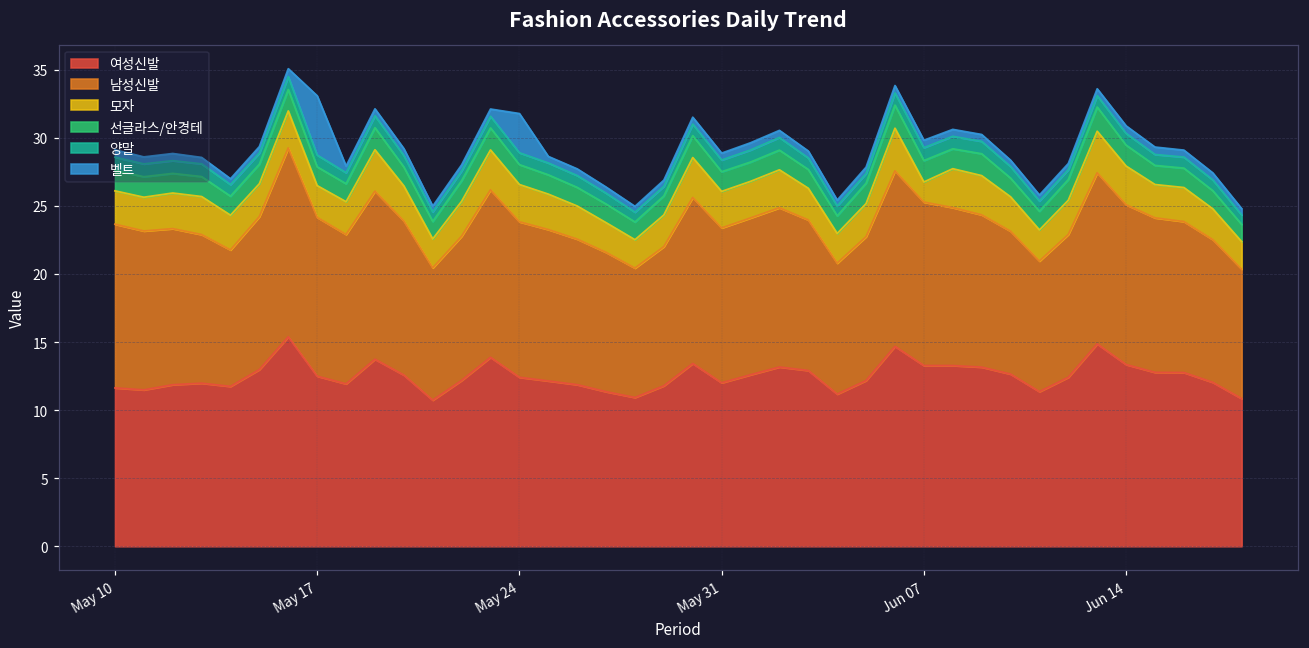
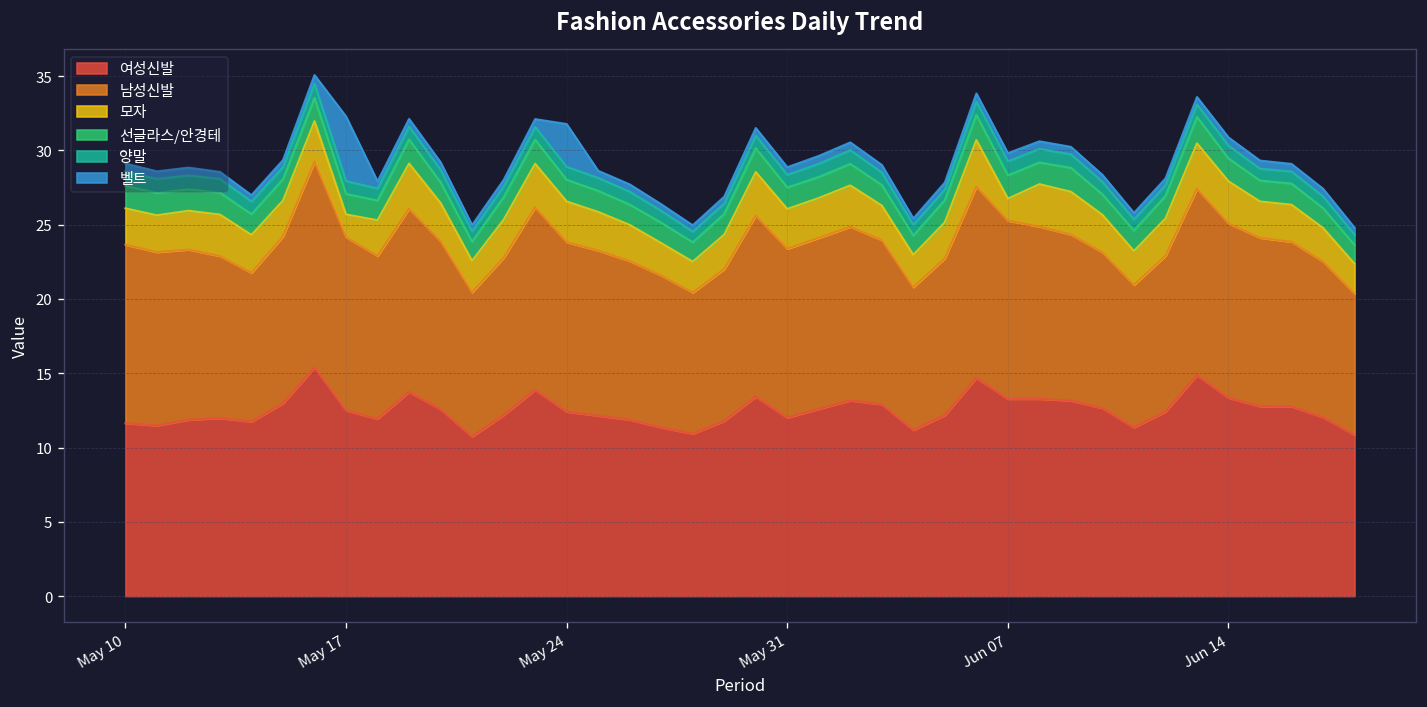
  {
    "모자": {
      "May 10": 2.4,
-     "May 17": 2.3,
+     "May 17": 1.5,
      "May 24": 2.7,
      "May 31": 2.7,
      "Jun 07": 1.5,
      "Jun 14": 2.8
    },
    "벨트": {
      "May 17": 4.4,
      "May 24": 2.9,
      "May 31": 0.5,
      "Jun 07": 0.5,
      "Jun 14": 0.6
    }
  }
